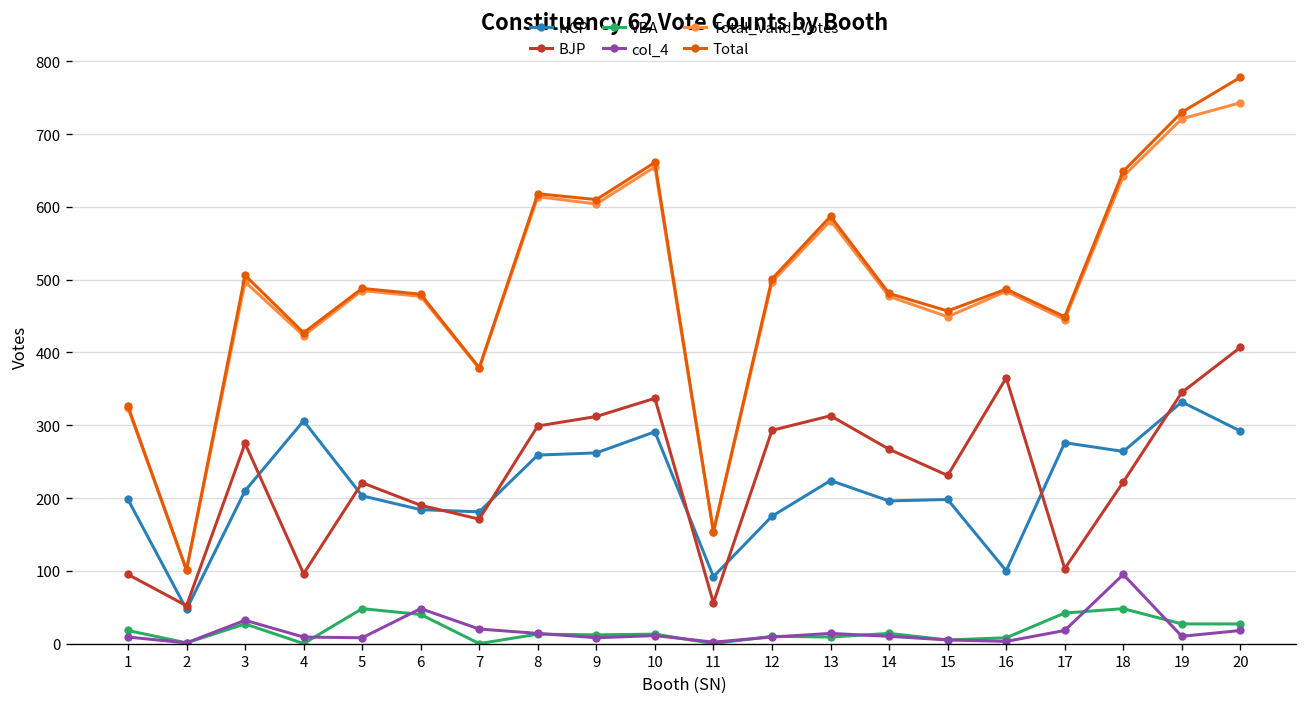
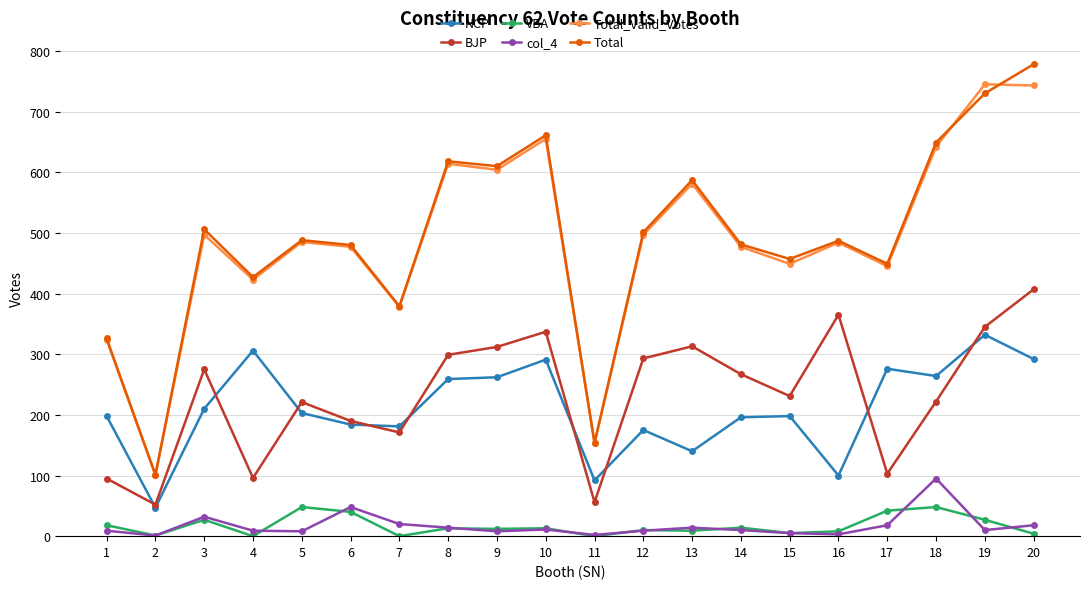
  {
    "NCP": {
      "1": 200,
      "2": 50,
      "3": 210,
      "4": 310,
      "5": 200,
      "6": 180,
      "7": 180,
      "8": 260,
      "9": 260,
      "10": 290,
      "11": 90,
      "12": 180,
-     "13": 220,
+     "13": 140,
      "14": 200,
      "15": 200,
      "16": 100,
      "17": 280,
      "18": 260,
      "19": 330,
      "20": 290
    },
    "BJP": {
      "1": 100,
      "2": 50,
      "3": 280,
      "4": 100,
      "5": 220,
      "6": 190,
      "7": 170,
      "8": 300,
      "9": 310,
      "10": 340,
      "11": 60,
      "12": 290,
      "13": 310,
      "14": 270,
      "15": 230,
      "16": 370,
      "17": 100,
      "18": 220,
      "19": 350,
      "20": 410
    },
    "VBA": {
      "1": 20,
      "3": 30,
      "4": 0,
      "5": 50,
      "6": 40,
      "7": 0,
      "13": 10,
      "16": 10,
      "17": 40,
      "18": 50,
      "19": 30,
-     "20": 30
+     "20": 0
    },
    "col_4": {
      "1": 10,
      "3": 30,
      "4": 10,
      "5": 10,
      "6": 50,
      "7": 20,
      "13": 10,
      "16": 0,
      "17": 20,
      "18": 100,
      "19": 10,
      "20": 20
    },
    "Total_Valid_Votes": {
      "3": 500,
      "9": 600,
      "10": 660,
      "13": 580,
      "15": 450,
      "18": 640,
-     "19": 720,
+     "19": 750,
      "20": 740
    },
    "Total": {
      "3": 510,
      "9": 610,
      "10": 660,
      "13": 590,
      "15": 460,
      "18": 650,
      "19": 730,
      "20": 780
    }
  }
